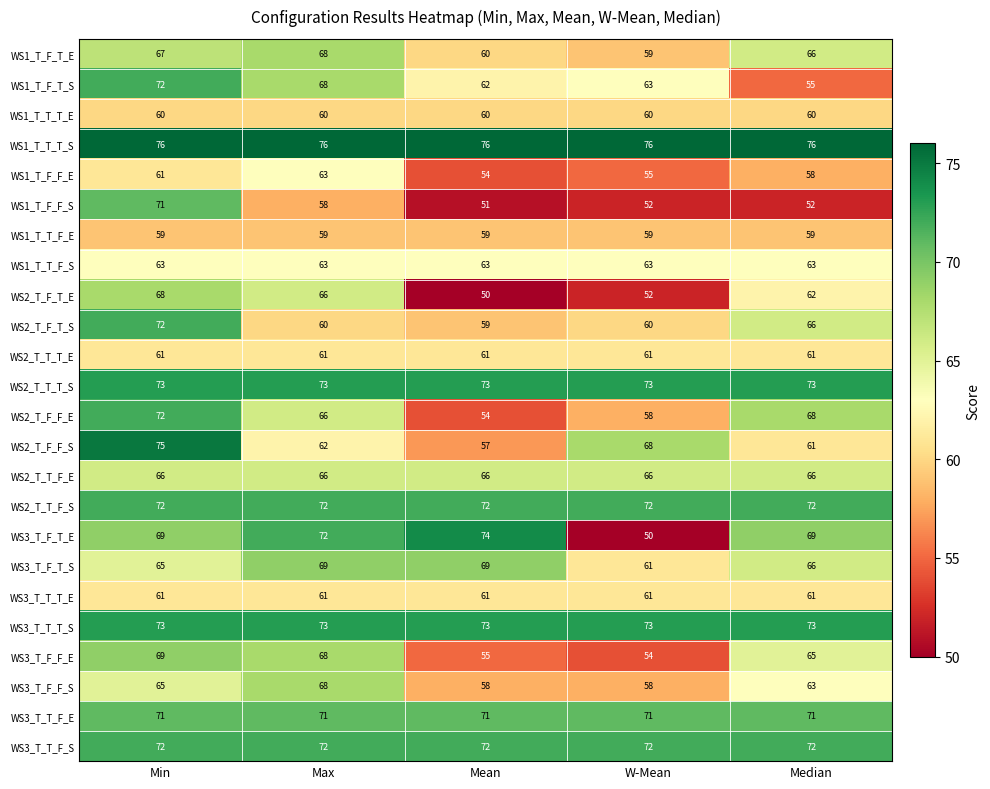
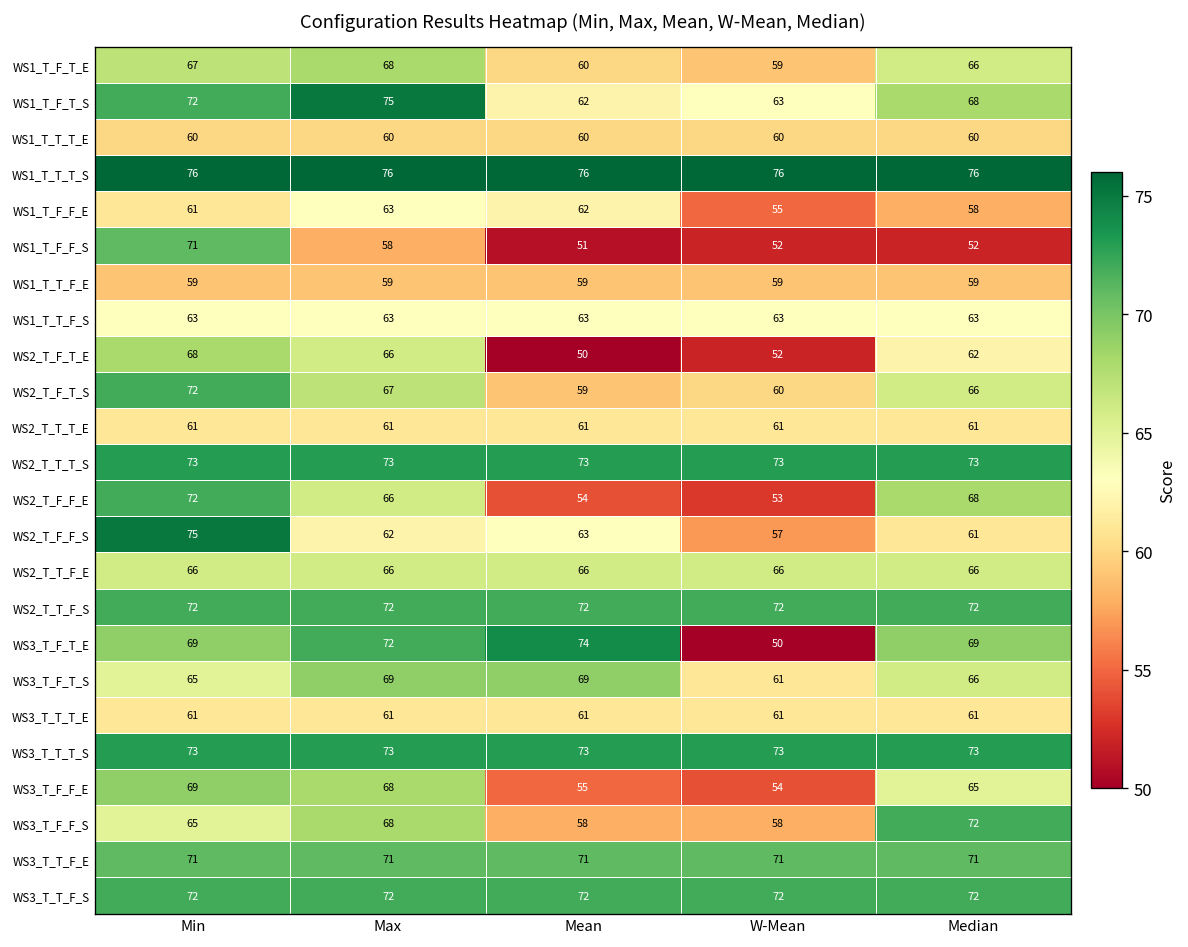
  {
    "WS1_T_F_T_E": {
      "Min": 67,
      "Max": 68,
      "Mean": 60,
      "W-Mean": 59,
      "Median": 66
    },
    "WS1_T_F_T_S": {
      "Min": 72,
-     "Max": 68,
+     "Max": 75,
      "Mean": 62,
      "W-Mean": 63,
-     "Median": 55
+     "Median": 68
    },
    "WS1_T_T_T_E": {
      "Min": 60,
      "Max": 60,
      "Mean": 60,
      "W-Mean": 60,
      "Median": 60
    },
    "WS1_T_T_T_S": {
      "Min": 76,
      "Max": 76,
      "Mean": 76,
      "W-Mean": 76,
      "Median": 76
    },
    "WS1_T_F_F_E": {
      "Min": 61,
      "Max": 63,
-     "Mean": 54,
+     "Mean": 62,
      "W-Mean": 55,
      "Median": 58
    },
    "WS1_T_F_F_S": {
      "Min": 71,
      "Max": 58,
      "Mean": 51,
      "W-Mean": 52,
      "Median": 52
    },
    "WS1_T_T_F_E": {
      "Min": 59,
      "Max": 59,
      "Mean": 59,
      "W-Mean": 59,
      "Median": 59
    },
    "WS1_T_T_F_S": {
      "Min": 63,
      "Max": 63,
      "Mean": 63,
      "W-Mean": 63,
      "Median": 63
    },
    "WS2_T_F_T_E": {
      "Min": 68,
      "Max": 66,
      "Mean": 50,
      "W-Mean": 52,
      "Median": 62
    },
    "WS2_T_F_T_S": {
      "Min": 72,
-     "Max": 60,
+     "Max": 67,
      "Mean": 59,
      "W-Mean": 60,
      "Median": 66
    },
    "WS2_T_T_T_E": {
      "Min": 61,
      "Max": 61,
      "Mean": 61,
      "W-Mean": 61,
      "Median": 61
    },
    "WS2_T_T_T_S": {
      "Min": 73,
      "Max": 73,
      "Mean": 73,
      "W-Mean": 73,
      "Median": 73
    },
    "WS2_T_F_F_E": {
      "Min": 72,
      "Max": 66,
      "Mean": 54,
-     "W-Mean": 58,
+     "W-Mean": 53,
      "Median": 68
    },
    "WS2_T_F_F_S": {
      "Min": 75,
      "Max": 62,
-     "Mean": 57,
-     "W-Mean": 68,
+     "Mean": 63,
+     "W-Mean": 57,
      "Median": 61
    },
    "WS2_T_T_F_E": {
      "Min": 66,
      "Max": 66,
      "Mean": 66,
      "W-Mean": 66,
      "Median": 66
    },
    "WS2_T_T_F_S": {
      "Min": 72,
      "Max": 72,
      "Mean": 72,
      "W-Mean": 72,
      "Median": 72
    },
    "WS3_T_F_T_E": {
      "Min": 69,
      "Max": 72,
      "Mean": 74,
      "W-Mean": 50,
      "Median": 69
    },
    "WS3_T_F_T_S": {
      "Min": 65,
      "Max": 69,
      "Mean": 69,
      "W-Mean": 61,
      "Median": 66
    },
    "WS3_T_T_T_E": {
      "Min": 61,
      "Max": 61,
      "Mean": 61,
      "W-Mean": 61,
      "Median": 61
    },
    "WS3_T_T_T_S": {
      "Min": 73,
      "Max": 73,
      "Mean": 73,
      "W-Mean": 73,
      "Median": 73
    },
    "WS3_T_F_F_E": {
      "Min": 69,
      "Max": 68,
      "Mean": 55,
      "W-Mean": 54,
      "Median": 65
    },
    "WS3_T_F_F_S": {
      "Min": 65,
      "Max": 68,
      "Mean": 58,
      "W-Mean": 58,
-     "Median": 63
+     "Median": 72
    },
    "WS3_T_T_F_E": {
      "Min": 71,
      "Max": 71,
      "Mean": 71,
      "W-Mean": 71,
      "Median": 71
    },
    "WS3_T_T_F_S": {
      "Min": 72,
      "Max": 72,
      "Mean": 72,
      "W-Mean": 72,
      "Median": 72
    }
  }
